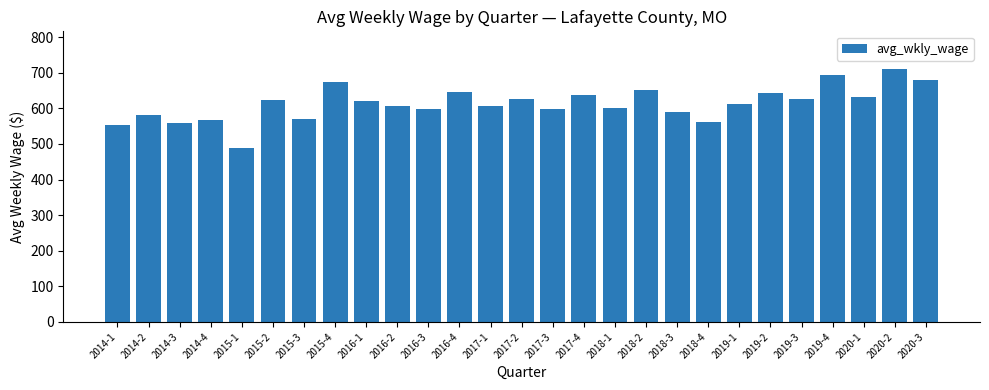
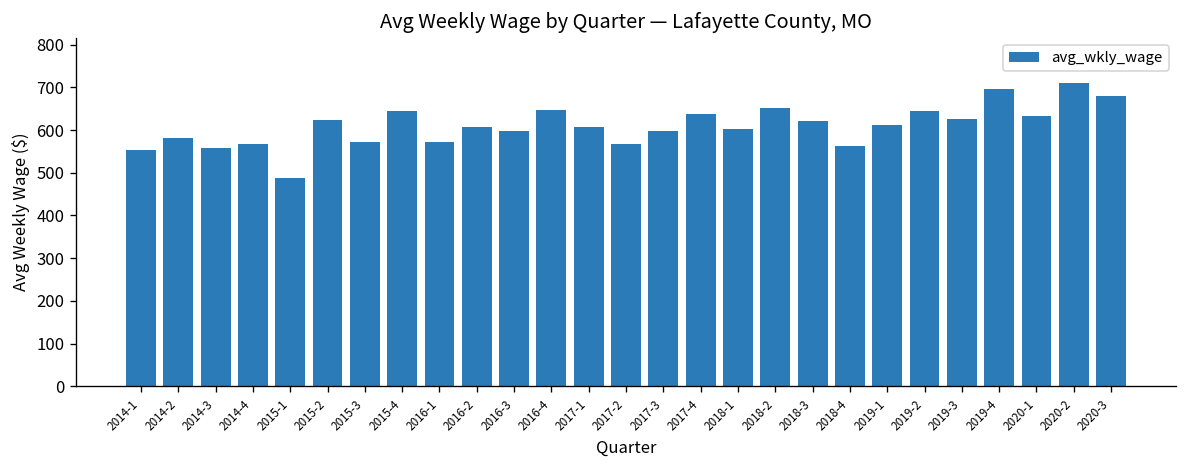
  {
    "2014-1": 550,
    "2014-2": 580,
    "2014-3": 560,
    "2014-4": 570,
    "2015-1": 490,
    "2015-2": 620,
    "2015-3": 570,
-   "2015-4": 670,
-   "2016-1": 620,
+   "2015-4": 650,
+   "2016-1": 570,
    "2016-2": 610,
    "2016-3": 600,
    "2016-4": 650,
    "2017-1": 610,
-   "2017-2": 630,
+   "2017-2": 570,
    "2017-3": 600,
    "2017-4": 640,
    "2018-1": 600,
    "2018-2": 650,
-   "2018-3": 590,
+   "2018-3": 620,
    "2018-4": 560,
    "2019-1": 610,
    "2019-2": 640,
    "2019-3": 630,
    "2019-4": 700,
    "2020-1": 630,
    "2020-2": 710,
    "2020-3": 680
  }
